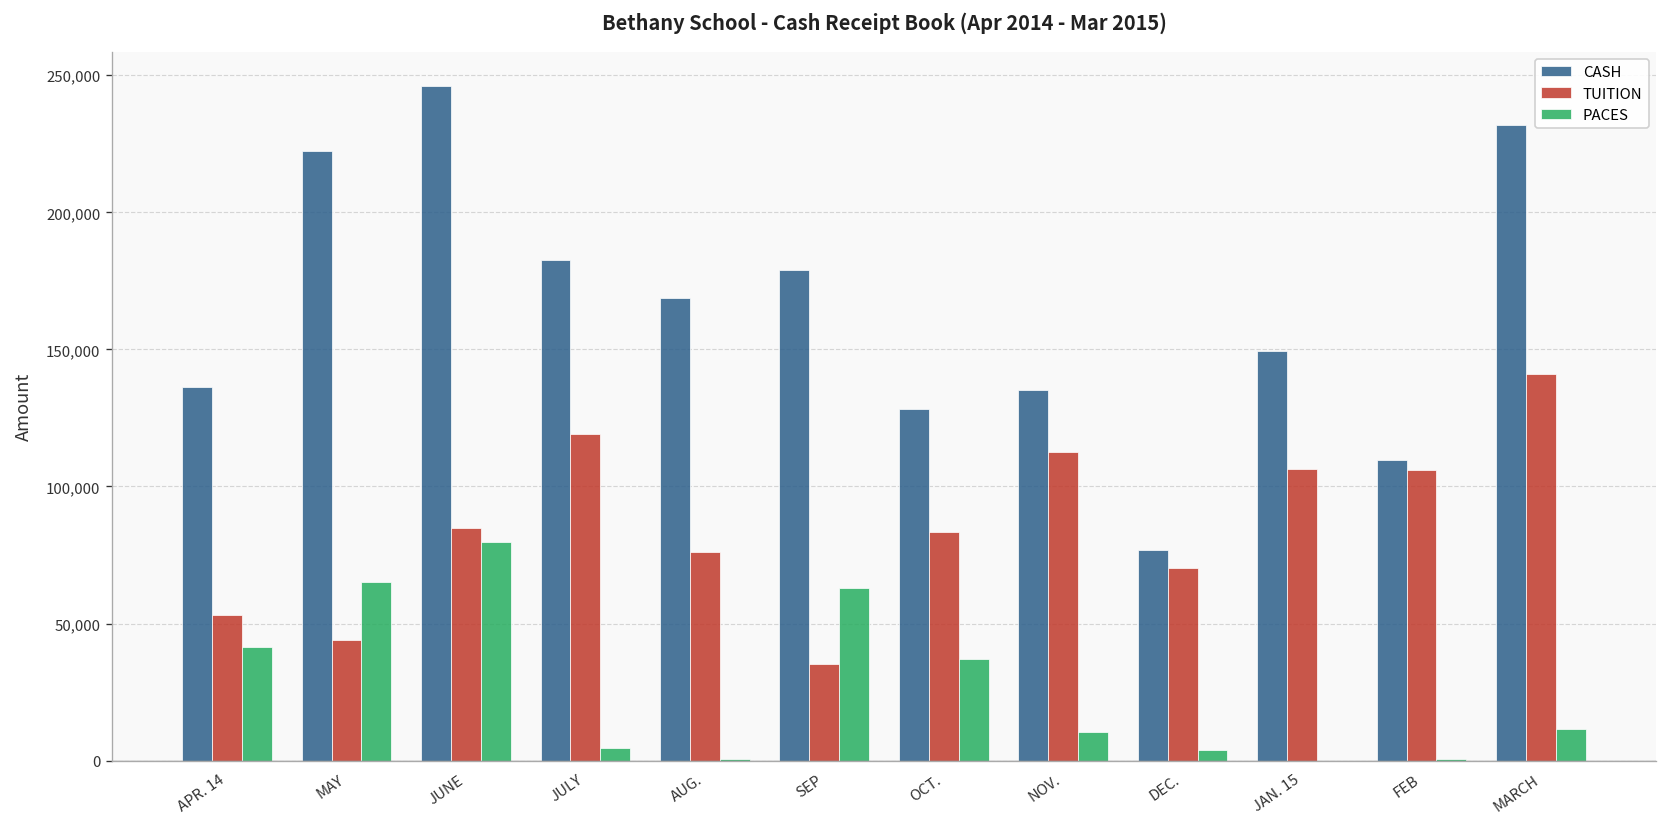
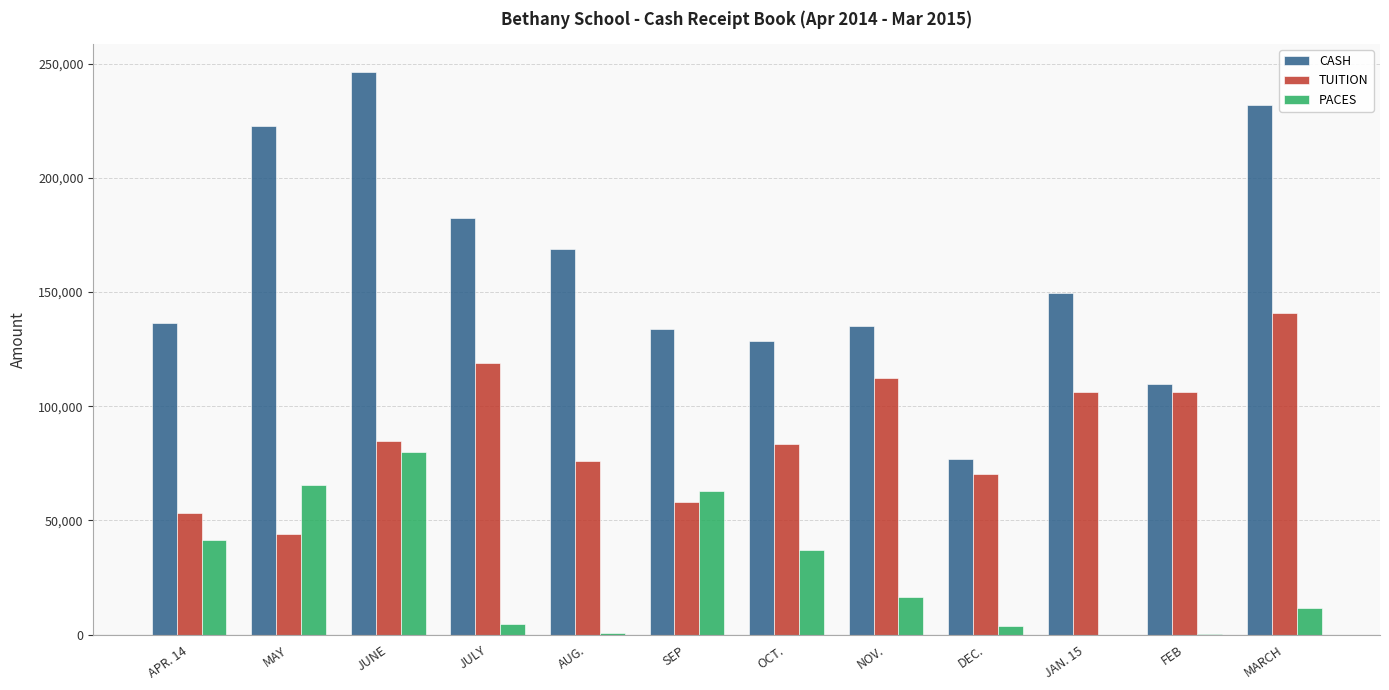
  {
    "CASH": {
      "APR. 14": "136,000",
      "MAY": "223,000",
      "JUNE": "246,000",
      "JULY": "182,000",
      "AUG.": "169,000",
-     "SEP": "179,000",
+     "SEP": "134,000",
      "OCT.": "128,000",
      "NOV.": "135,000",
      "DEC.": "77,000",
      "JAN. 15": "149,000",
      "FEB": "110,000",
      "MARCH": "232,000"
    },
    "TUITION": {
      "APR. 14": "53,000",
      "MAY": "44,000",
      "JUNE": "85,000",
      "JULY": "119,000",
      "AUG.": "76,000",
-     "SEP": "35,000",
+     "SEP": "58,000",
      "OCT.": "83,000",
      "NOV.": "113,000",
      "DEC.": "70,000",
      "JAN. 15": "106,000",
      "FEB": "106,000",
      "MARCH": "141,000"
    },
    "PACES": {
      "APR. 14": "41,000",
      "MAY": "65,000",
      "JUNE": "80,000",
      "JULY": "5,000",
      "SEP": "63,000",
      "OCT.": "37,000",
-     "NOV.": "10,000",
+     "NOV.": "17,000",
      "DEC.": "4,000",
      "JAN. 15": "0",
      "MARCH": "12,000"
    }
  }
